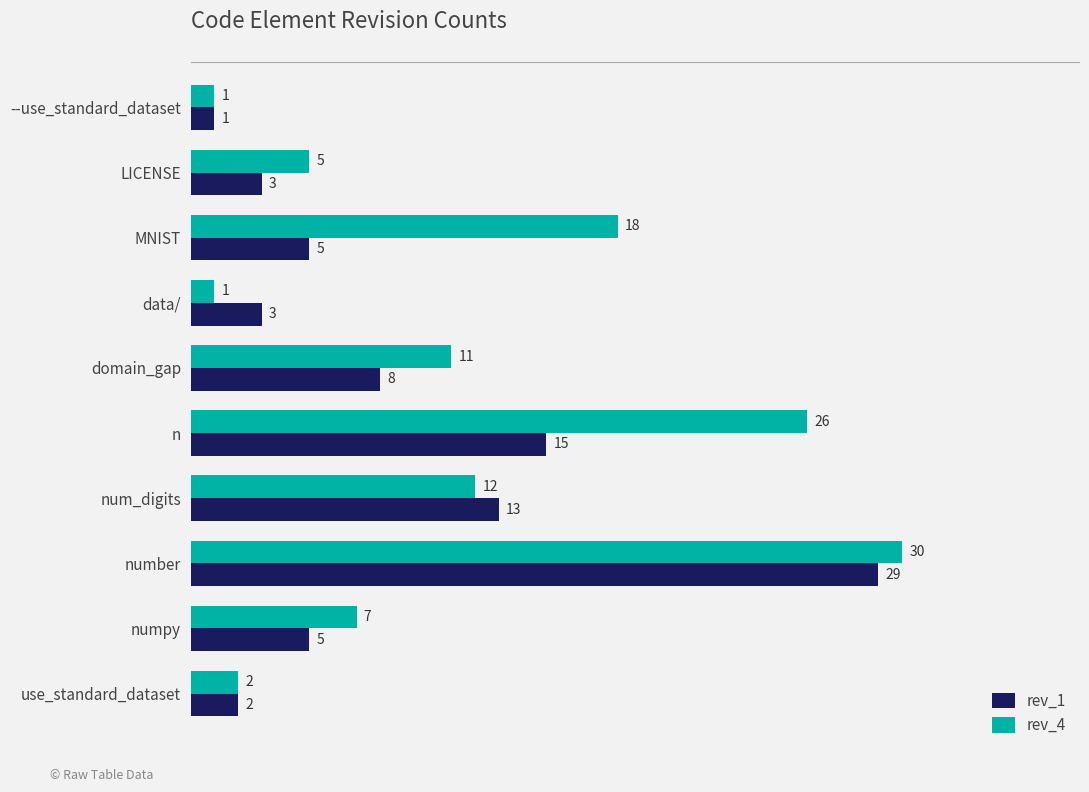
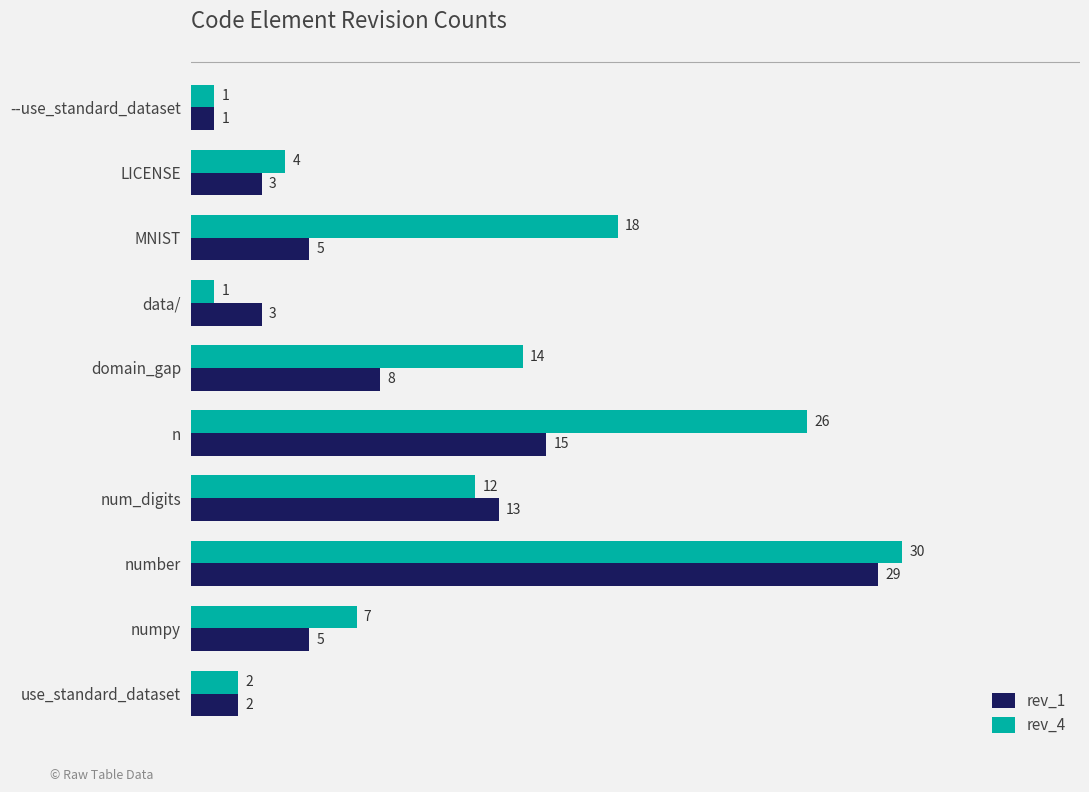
  {
    "rev_1": {
      "--use_standard_dataset": 1,
      "LICENSE": 3,
      "MNIST": 5,
      "data/": 3,
      "domain_gap": 8,
      "n": 15,
      "num_digits": 13,
      "number": 29,
      "numpy": 5,
      "use_standard_dataset": 2
    },
    "rev_4": {
      "--use_standard_dataset": 1,
-     "LICENSE": 5,
+     "LICENSE": 4,
      "MNIST": 18,
      "data/": 1,
-     "domain_gap": 11,
+     "domain_gap": 14,
      "n": 26,
      "num_digits": 12,
      "number": 30,
      "numpy": 7,
      "use_standard_dataset": 2
    }
  }
